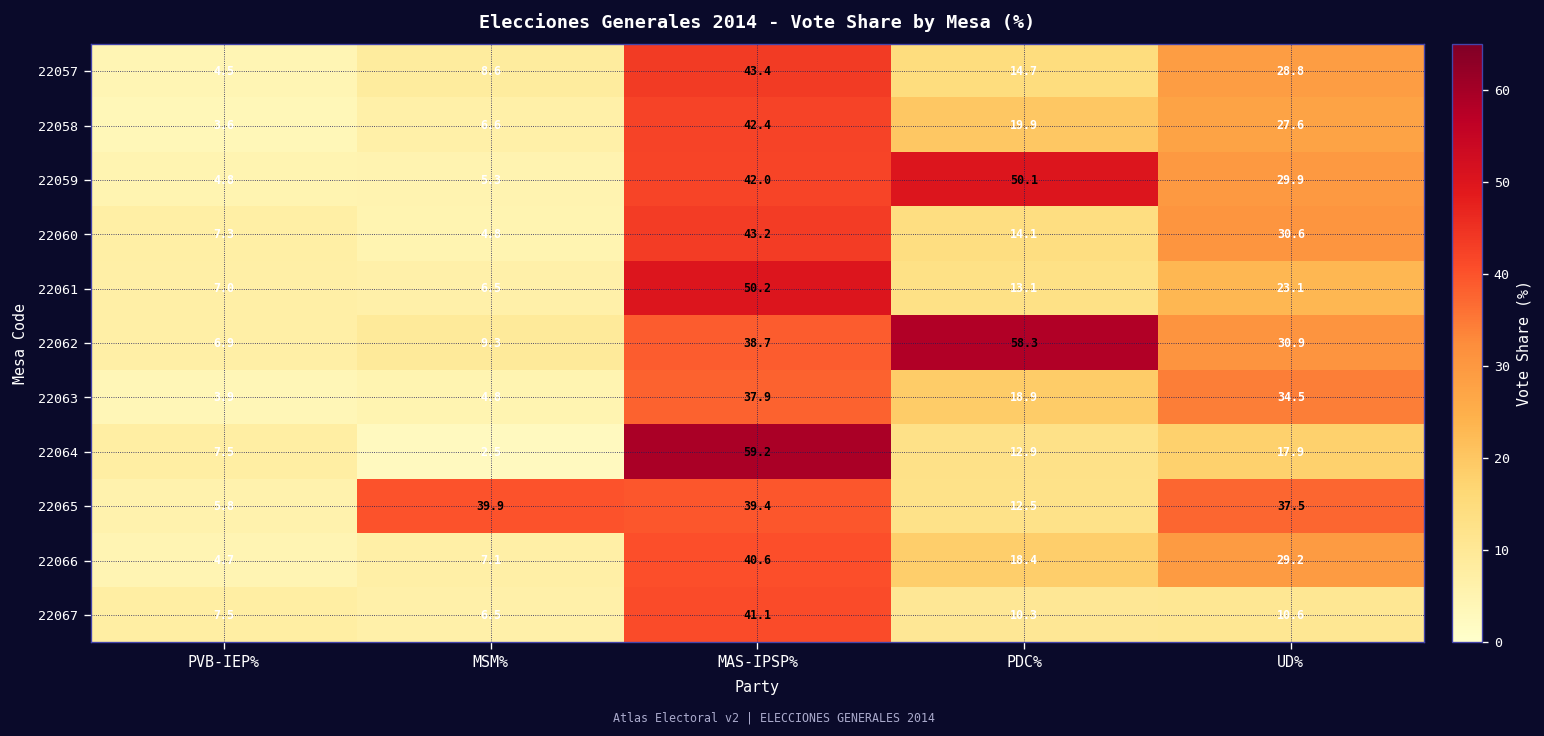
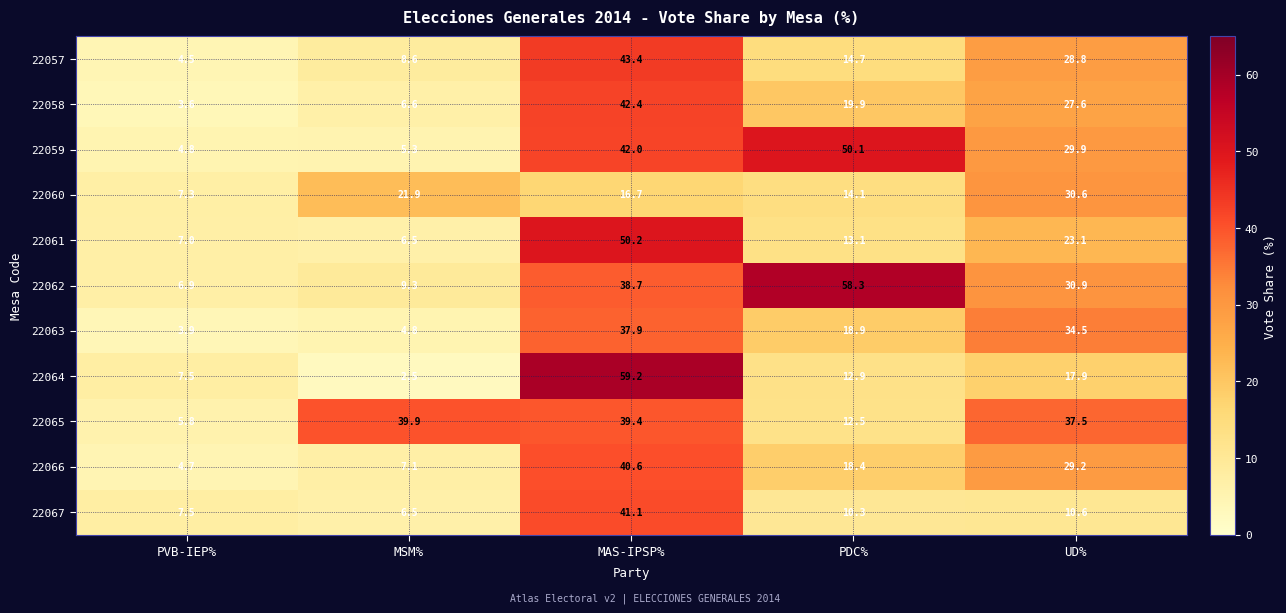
  {
    "22057": {
      "PVB-IEP%": 4.5,
      "MSM%": 8.6,
      "MAS-IPSP%": 43.4,
      "PDC%": 14.7,
      "UD%": 28.8
    },
    "22058": {
      "PVB-IEP%": 3.6,
      "MSM%": 6.6,
      "MAS-IPSP%": 42.4,
      "PDC%": 19.9,
      "UD%": 27.6
    },
    "22059": {
      "PVB-IEP%": 4.8,
      "MSM%": 5.3,
      "MAS-IPSP%": 42.0,
      "PDC%": 50.1,
      "UD%": 29.9
    },
    "22060": {
      "PVB-IEP%": 7.3,
-     "MSM%": 4.8,
-     "MAS-IPSP%": 43.2,
+     "MSM%": 21.9,
+     "MAS-IPSP%": 16.7,
      "PDC%": 14.1,
      "UD%": 30.6
    },
    "22061": {
      "PVB-IEP%": 7.0,
      "MSM%": 6.5,
      "MAS-IPSP%": 50.2,
      "PDC%": 13.1,
      "UD%": 23.1
    },
    "22062": {
      "PVB-IEP%": 6.9,
      "MSM%": 9.3,
      "MAS-IPSP%": 38.7,
      "PDC%": 58.3,
      "UD%": 30.9
    },
    "22063": {
      "PVB-IEP%": 3.9,
      "MSM%": 4.8,
      "MAS-IPSP%": 37.9,
      "PDC%": 18.9,
      "UD%": 34.5
    },
    "22064": {
      "PVB-IEP%": 7.5,
      "MSM%": 2.5,
      "MAS-IPSP%": 59.2,
      "PDC%": 12.9,
      "UD%": 17.9
    },
    "22065": {
      "PVB-IEP%": 5.8,
      "MSM%": 39.9,
      "MAS-IPSP%": 39.4,
      "PDC%": 12.5,
      "UD%": 37.5
    },
    "22066": {
      "PVB-IEP%": 4.7,
      "MSM%": 7.1,
      "MAS-IPSP%": 40.6,
      "PDC%": 18.4,
      "UD%": 29.2
    },
    "22067": {
      "PVB-IEP%": 7.5,
      "MSM%": 6.5,
      "MAS-IPSP%": 41.1,
      "PDC%": 10.3,
      "UD%": 10.6
    }
  }
